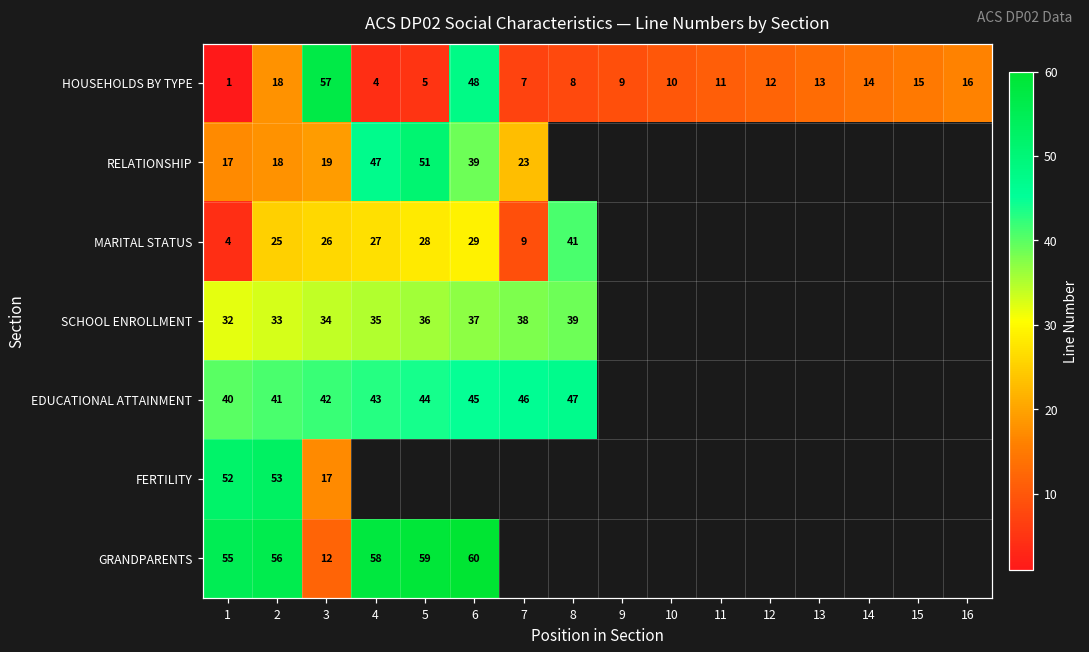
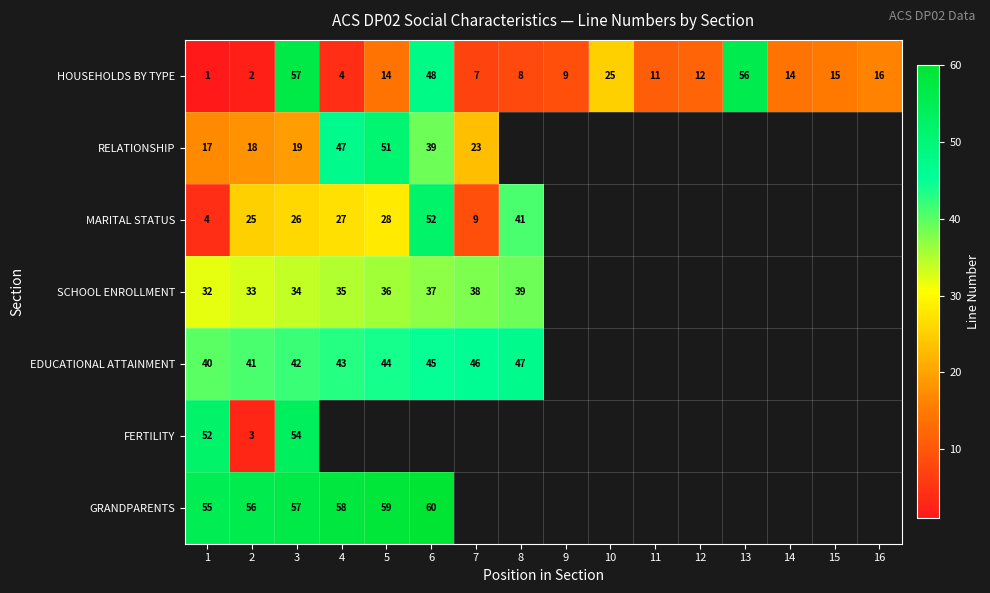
  {
    "HOUSEHOLDS BY TYPE": {
      "1": 1,
-     "2": 18,
+     "2": 2,
      "3": 57,
      "4": 4,
-     "5": 5,
+     "5": 14,
      "6": 48,
      "7": 7,
      "8": 8,
      "9": 9,
-     "10": 10,
+     "10": 25,
      "11": 11,
      "12": 12,
-     "13": 13,
+     "13": 56,
      "14": 14,
      "15": 15,
      "16": 16
    },
    "RELATIONSHIP": {
      "1": 17,
      "2": 18,
      "3": 19,
      "4": 47,
      "5": 51,
      "6": 39,
      "7": 23
    },
    "MARITAL STATUS": {
      "1": 4,
      "2": 25,
      "3": 26,
      "4": 27,
      "5": 28,
-     "6": 29,
+     "6": 52,
      "7": 9,
      "8": 41
    },
    "SCHOOL ENROLLMENT": {
      "1": 32,
      "2": 33,
      "3": 34,
      "4": 35,
      "5": 36,
      "6": 37,
      "7": 38,
      "8": 39
    },
    "EDUCATIONAL ATTAINMENT": {
      "1": 40,
      "2": 41,
      "3": 42,
      "4": 43,
      "5": 44,
      "6": 45,
      "7": 46,
      "8": 47
    },
    "FERTILITY": {
      "1": 52,
-     "2": 53,
-     "3": 17
+     "2": 3,
+     "3": 54
    },
    "GRANDPARENTS": {
      "1": 55,
      "2": 56,
-     "3": 12,
+     "3": 57,
      "4": 58,
      "5": 59,
      "6": 60
    }
  }
